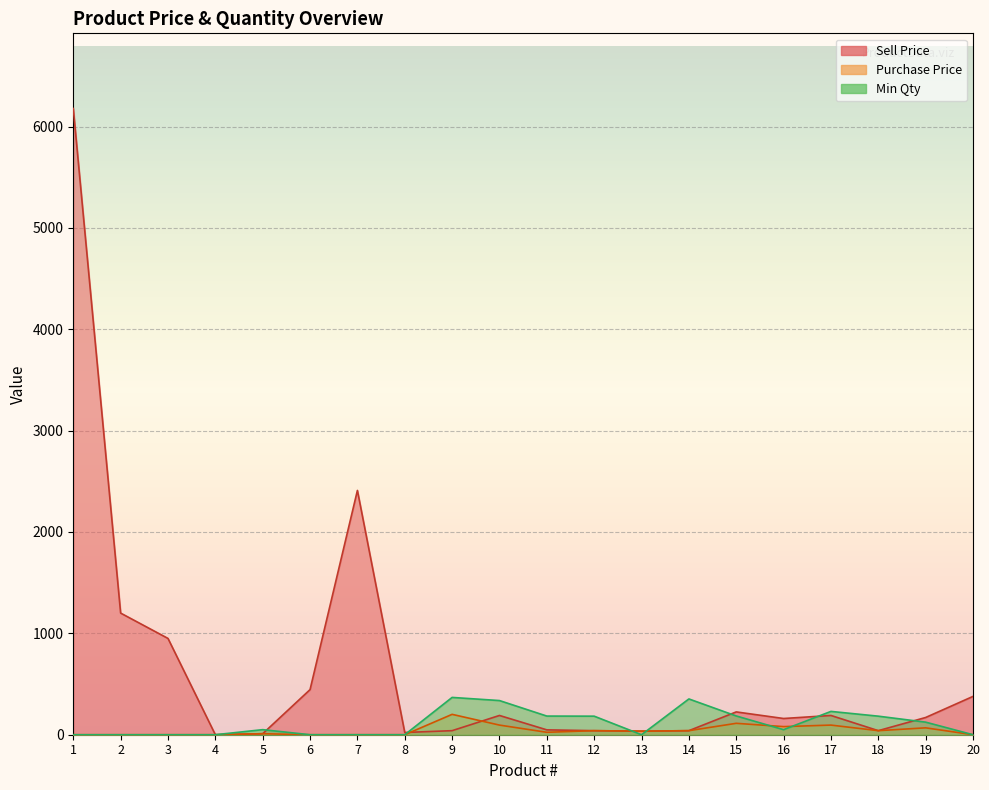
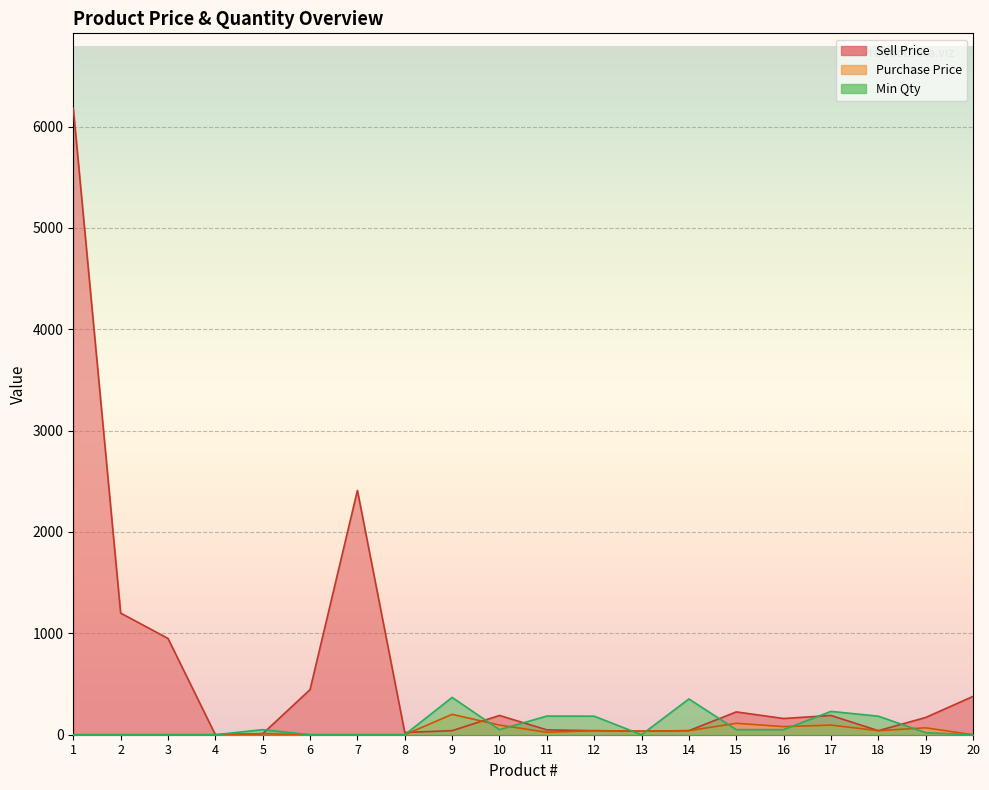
  {
    "Min Qty": {
      "5": 50,
      "9": 370,
-     "10": 340,
+     "10": 50,
      "11": 180,
      "12": 180,
      "13": 0,
      "14": 350,
-     "15": 190,
+     "15": 50,
      "16": 50,
      "17": 230,
      "18": 180,
-     "19": 120
+     "19": 20
    }
  }
